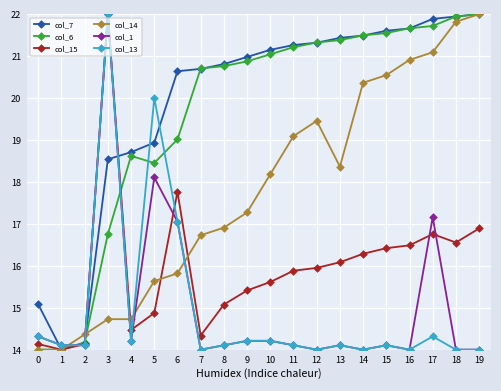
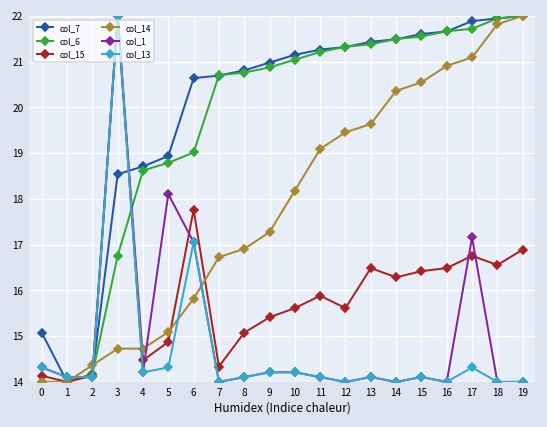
  {
    "col_7": {
      "0": 15.1,
      "3": 18.5,
      "4": 18.7,
      "5": 18.9,
      "6": 20.6,
      "9": 21.0,
      "10": 21.1,
      "17": 21.9
    },
    "col_6": {
      "3": 16.8,
      "4": 18.6,
-     "5": 18.5,
+     "5": 18.8,
      "6": 19.0,
      "9": 20.9,
      "10": 21.0,
      "17": 21.7
    },
    "col_15": {
      "0": 14.1,
      "4": 14.5,
      "5": 14.9,
      "6": 17.8,
      "7": 14.3,
      "8": 15.1,
      "9": 15.4,
      "10": 15.6,
      "11": 15.9,
-     "12": 15.9,
-     "13": 16.1,
+     "12": 15.6,
+     "13": 16.5,
      "14": 16.3,
      "15": 16.4,
      "16": 16.5,
      "17": 16.8,
      "18": 16.6,
      "19": 16.9
    },
    "col_14": {
      "2": 14.4,
      "3": 14.7,
      "4": 14.7,
-     "5": 15.6,
+     "5": 15.1,
      "6": 15.8,
      "7": 16.7,
      "8": 16.9,
      "9": 17.3,
      "10": 18.2,
      "11": 19.1,
      "12": 19.5,
-     "13": 18.4,
+     "13": 19.6,
      "14": 20.4,
      "15": 20.5,
      "16": 20.9,
      "17": 21.1,
      "18": 21.8
    },
    "col_1": {
      "5": 18.1,
      "17": 17.2
    },
    "col_13": {
-     "5": 20.0,
+     "5": 14.3,
      "17": 14.3
    }
  }
